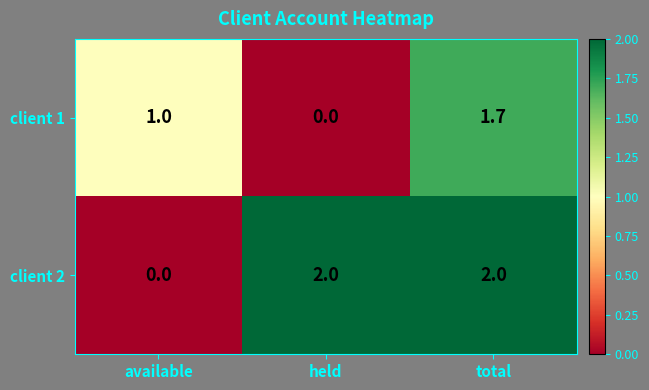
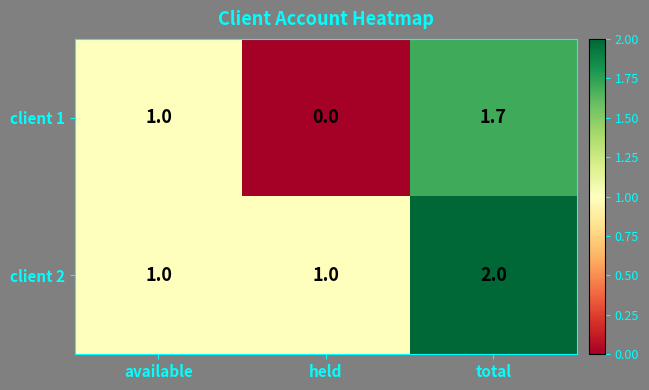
  {
    "client 1": {
      "available": 1.0,
      "held": 0.0,
      "total": 1.7
    },
    "client 2": {
-     "available": 0.0,
-     "held": 2.0,
+     "available": 1.0,
+     "held": 1.0,
      "total": 2.0
    }
  }
